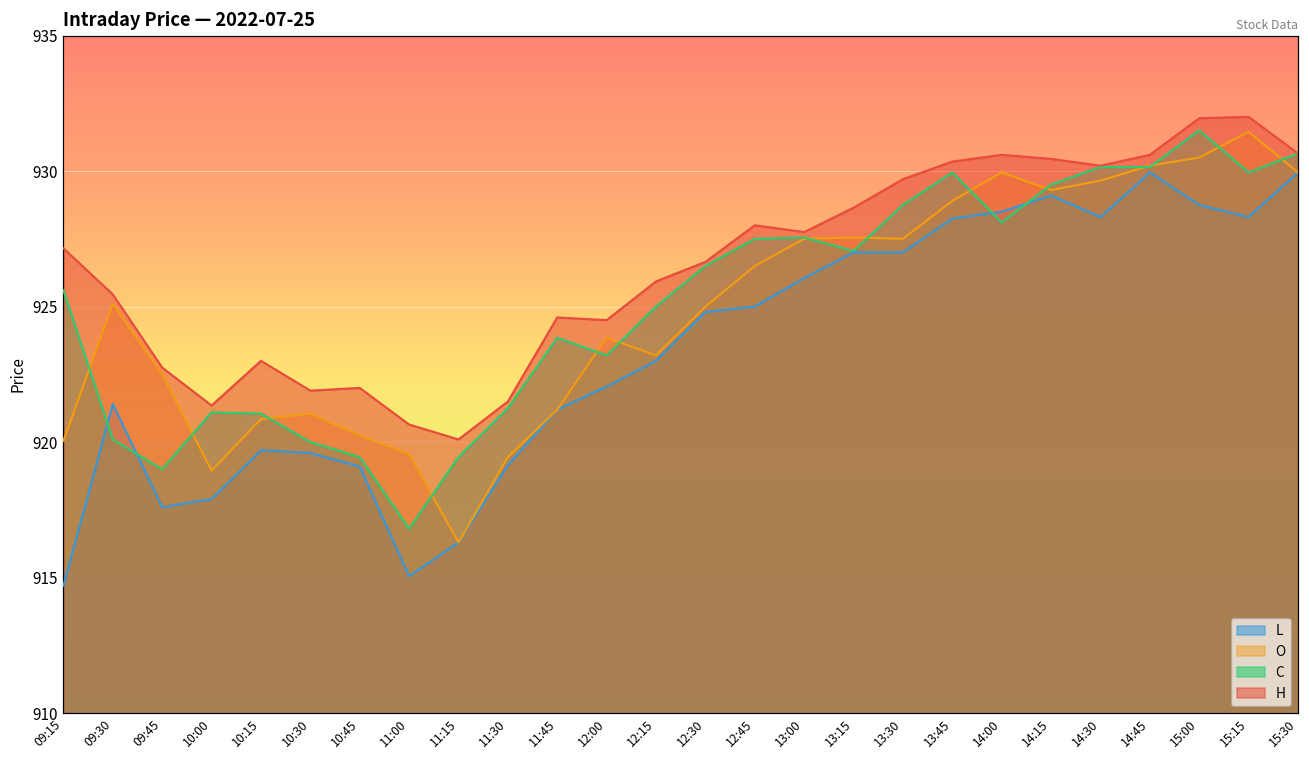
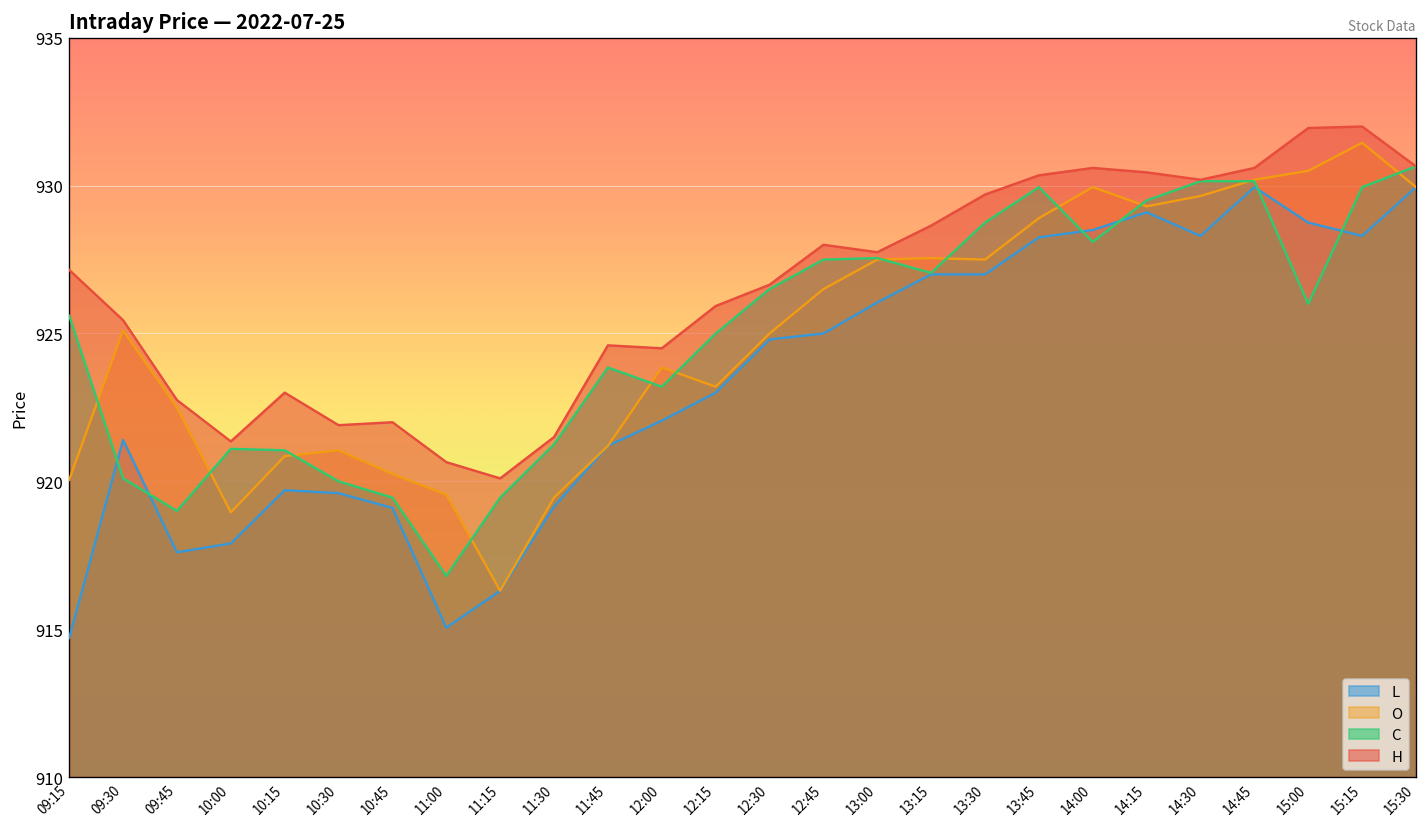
  {
    "L": {
      "09:15": 914.7,
      "09:30": 921.4,
      "09:45": 917.6,
      "10:00": 917.9,
      "10:15": 919.7,
      "10:30": 919.6,
      "10:45": 919.1,
      "11:00": 915.1,
      "11:30": 919.2,
      "12:00": 922.1,
      "12:15": 923.0,
      "12:30": 924.8,
      "12:45": 925.0,
      "13:00": 926.1,
      "13:30": 927.0,
      "13:45": 928.3,
      "14:00": 928.5,
      "14:15": 929.1,
      "14:30": 928.3,
      "14:45": 930.0,
      "15:00": 928.8,
      "15:15": 928.3
    },
    "O": {
      "09:15": 920.1,
      "09:30": 925.1,
      "09:45": 922.5,
      "10:00": 919.0,
      "10:15": 920.9,
      "10:30": 921.1,
      "10:45": 920.3,
      "11:00": 919.6,
      "11:30": 919.5,
      "12:00": 923.9,
      "12:15": 923.2,
      "12:30": 925.0,
      "12:45": 926.5,
      "13:15": 927.6,
      "13:30": 927.5,
      "13:45": 928.9,
      "14:00": 930.0,
      "14:15": 929.3,
      "14:30": 929.7,
      "15:00": 930.5,
      "15:15": 931.5
    },
    "C": {
      "09:15": 925.6,
      "09:30": 920.1,
      "09:45": 919.0,
      "10:00": 921.1,
      "10:15": 921.1,
      "10:30": 920.0,
      "10:45": 919.5,
      "11:00": 916.8,
      "11:15": 919.5,
      "11:30": 921.3,
      "11:45": 923.9,
      "12:00": 923.2,
      "12:15": 925.0,
      "12:30": 926.5,
      "12:45": 927.5,
      "13:30": 928.8,
      "13:45": 930.0,
      "14:00": 928.1,
      "14:15": 929.5,
-     "15:00": 931.5,
+     "15:00": 926.0,
      "15:15": 930.0
    },
    "H": {
      "09:15": 927.2,
      "09:30": 925.5,
      "09:45": 922.8,
      "10:00": 921.4,
      "10:15": 923.0,
      "10:30": 921.9,
      "10:45": 922.0,
      "11:00": 920.7,
      "11:15": 920.1,
      "11:30": 921.5,
      "11:45": 924.6,
      "12:00": 924.5,
      "12:15": 925.9,
      "12:30": 926.7,
      "12:45": 928.0,
      "13:00": 927.8,
      "13:15": 928.7,
      "13:30": 929.7,
      "13:45": 930.4,
      "14:00": 930.6,
      "14:15": 930.5,
      "14:45": 930.6,
      "15:00": 932.0,
      "15:15": 932.0
    }
  }
